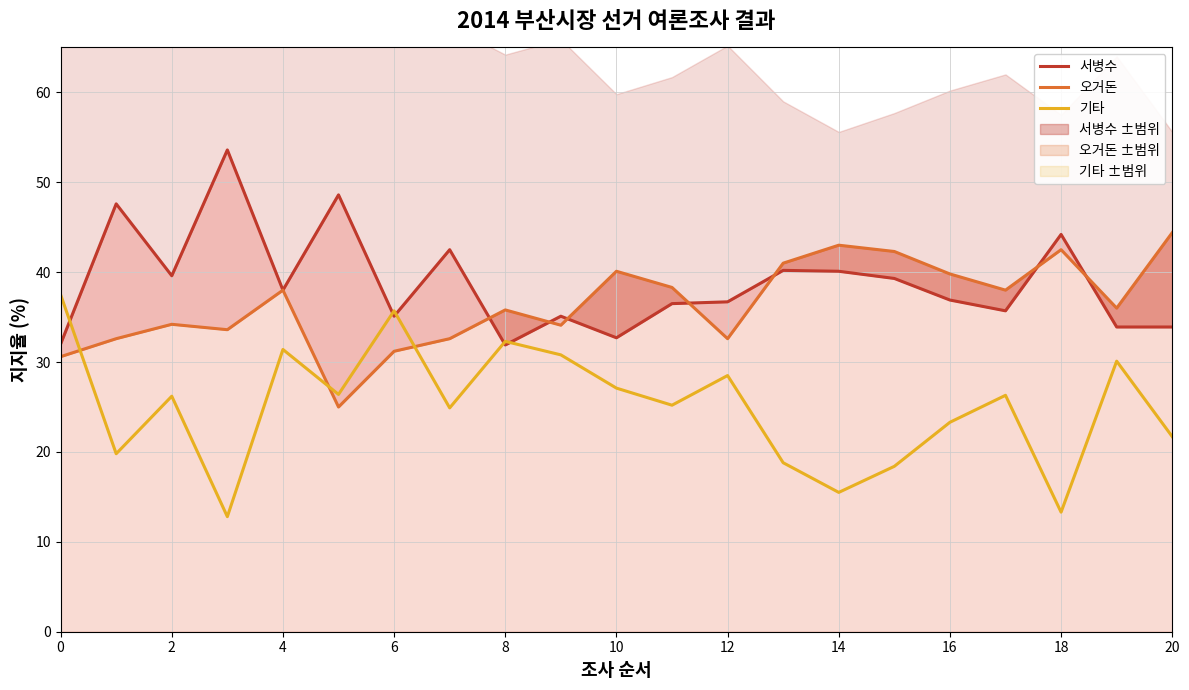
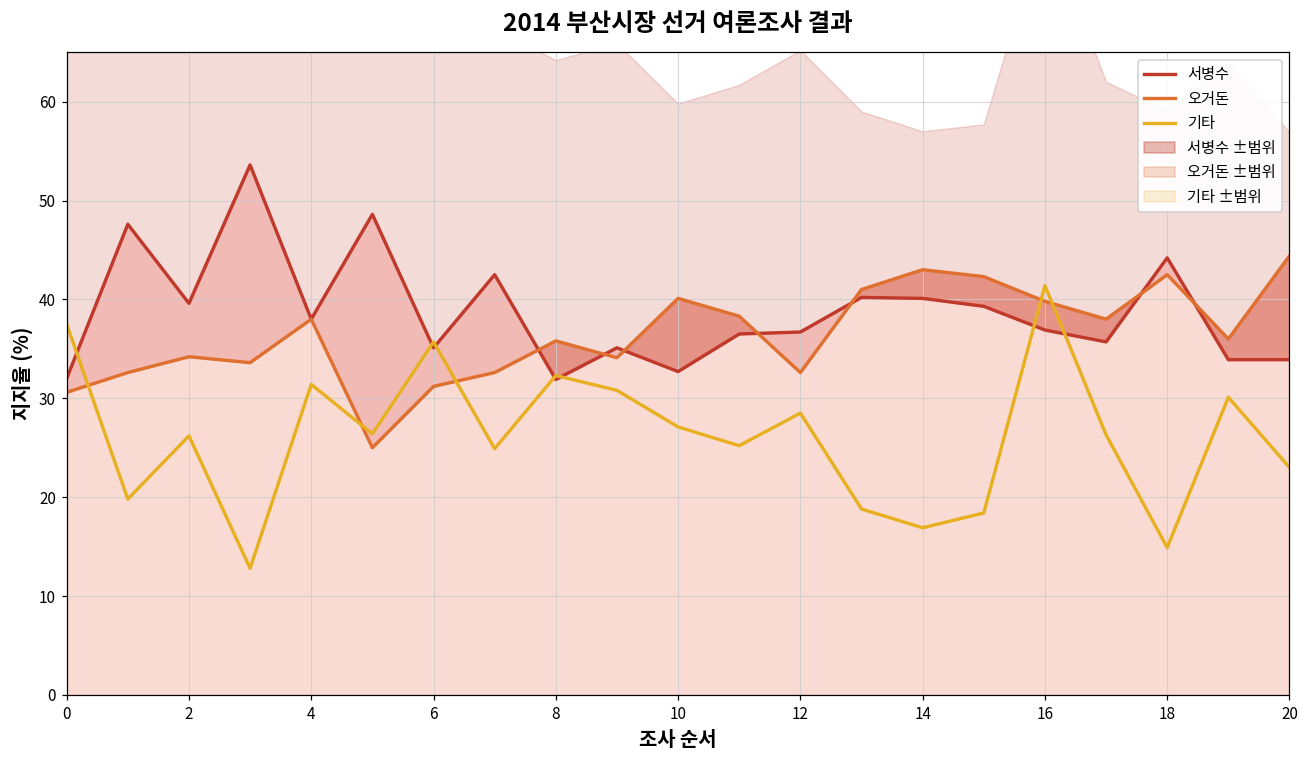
  {
    "기타": {
      "0": 38,
      "2": 26,
      "4": 31,
      "6": 36,
      "8": 32,
      "10": 27,
      "12": 29,
-     "14": 16,
-     "16": 23,
-     "18": 13,
-     "20": 22
+     "14": 17,
+     "16": 41,
+     "18": 15,
+     "20": 23
    }
  }
